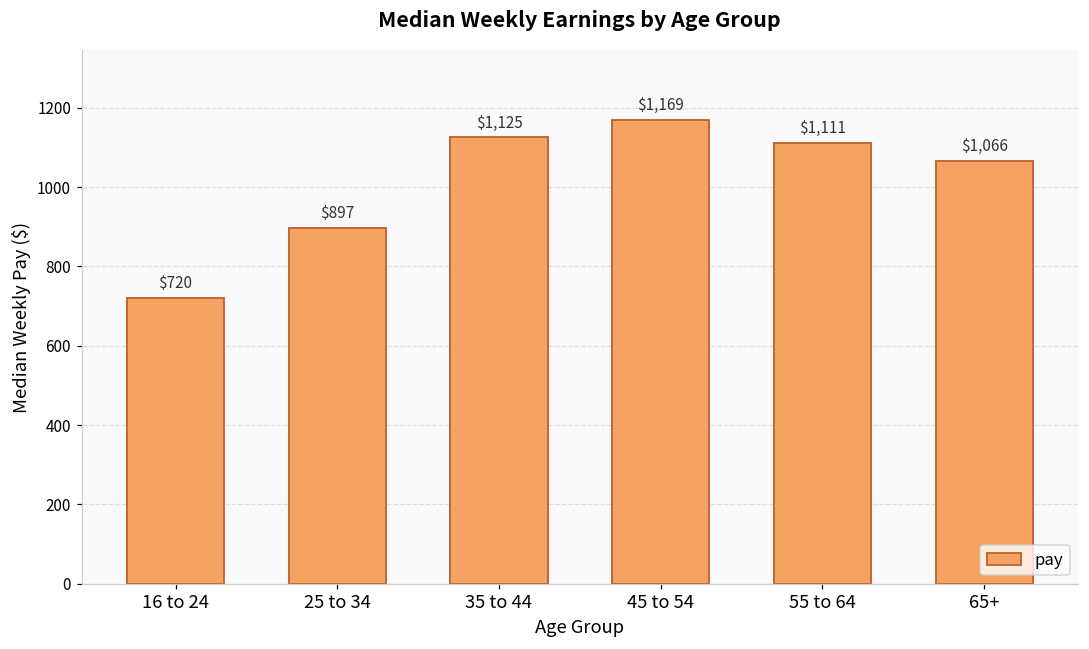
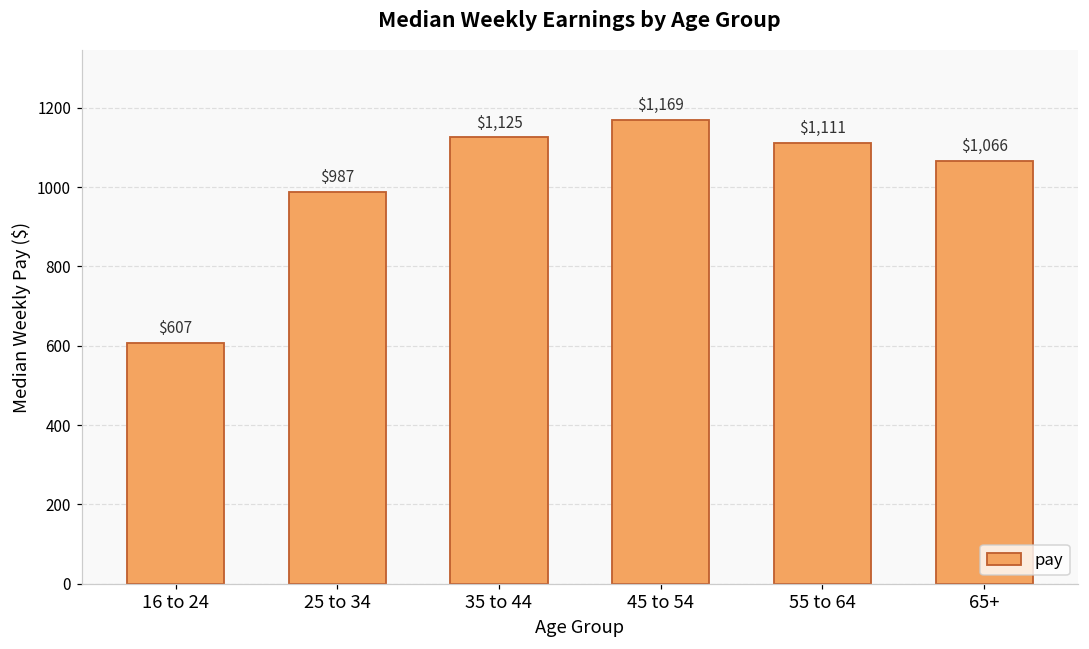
  {
-   "16 to 24": "$720",
-   "25 to 34": "$897",
+   "16 to 24": "$607",
+   "25 to 34": "$987",
    "35 to 44": "$1,125",
    "45 to 54": "$1,169",
    "55 to 64": "$1,111",
    "65+": "$1,066"
  }
